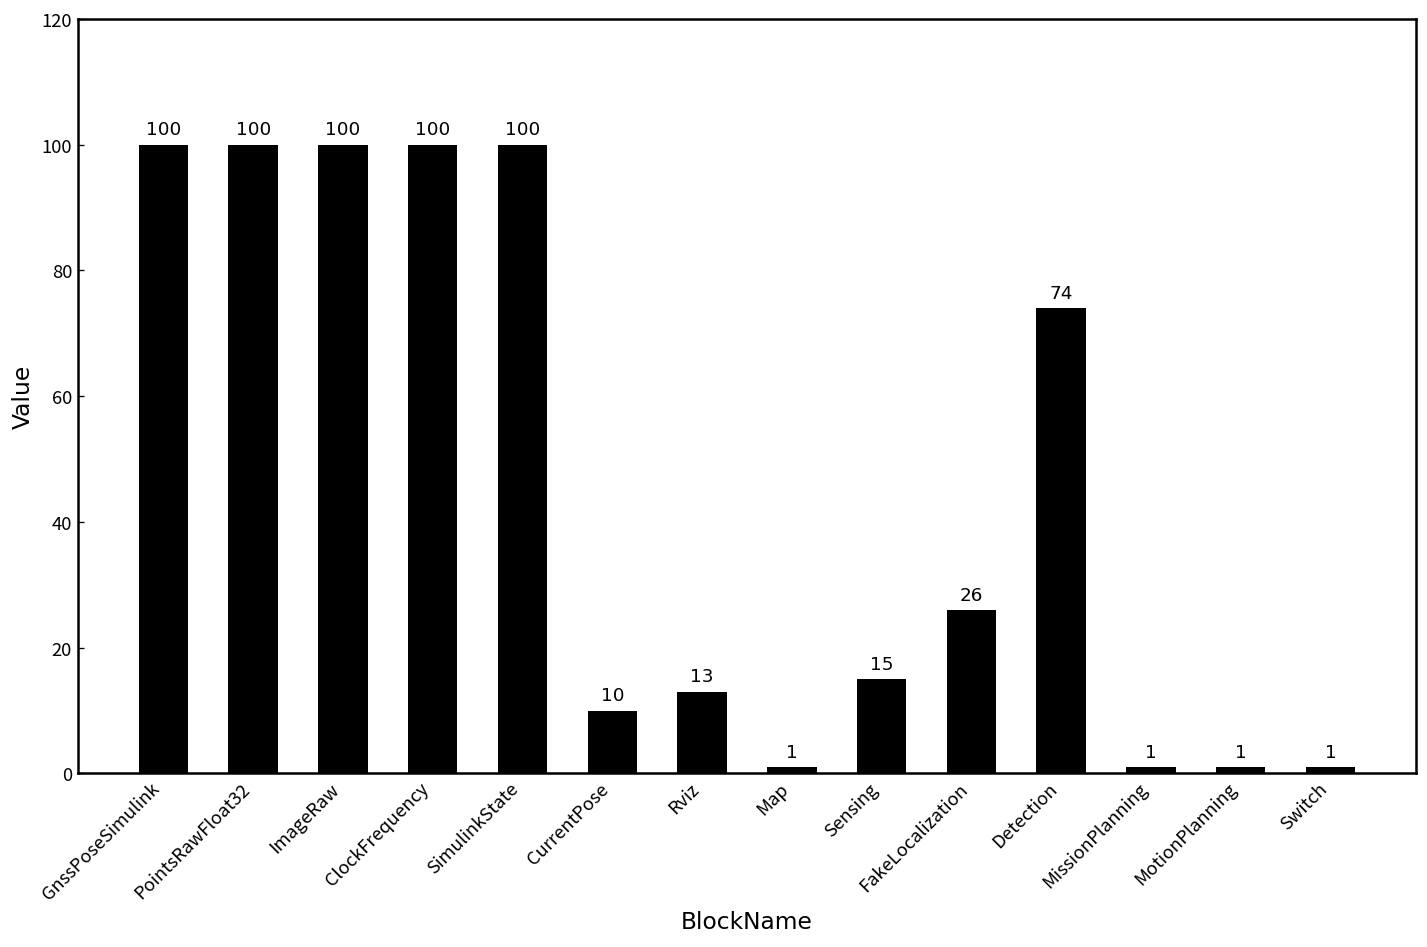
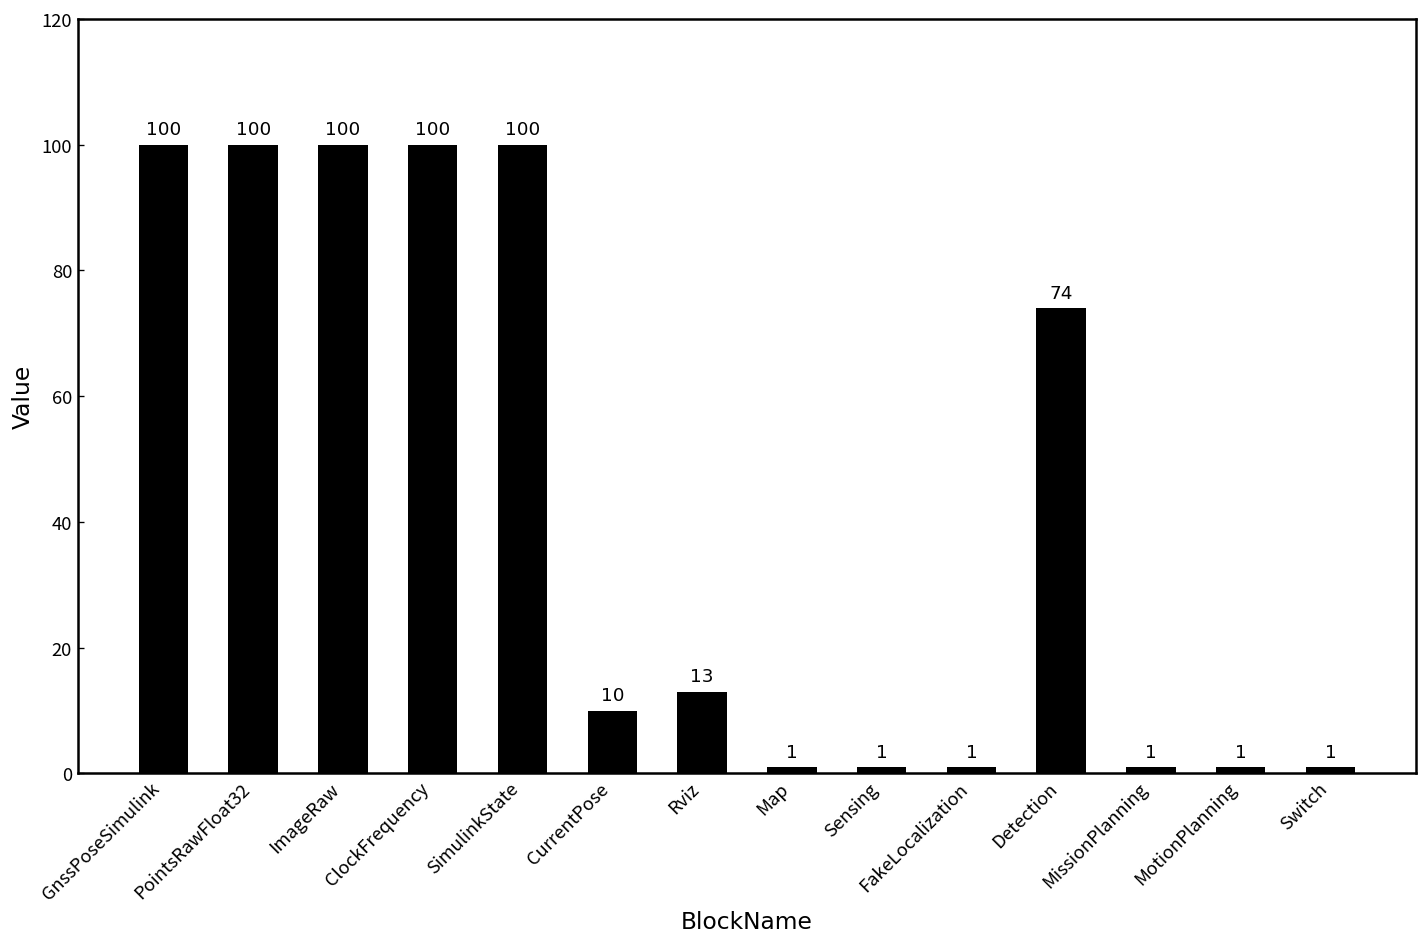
  {
    "GnssPoseSimulink": 100,
    "PointsRawFloat32": 100,
    "ImageRaw": 100,
    "ClockFrequency": 100,
    "SimulinkState": 100,
    "CurrentPose": 10,
    "Rviz": 13,
    "Map": 1,
-   "Sensing": 15,
-   "FakeLocalization": 26,
+   "Sensing": 1,
+   "FakeLocalization": 1,
    "Detection": 74,
    "MissionPlanning": 1,
    "MotionPlanning": 1,
    "Switch": 1
  }
